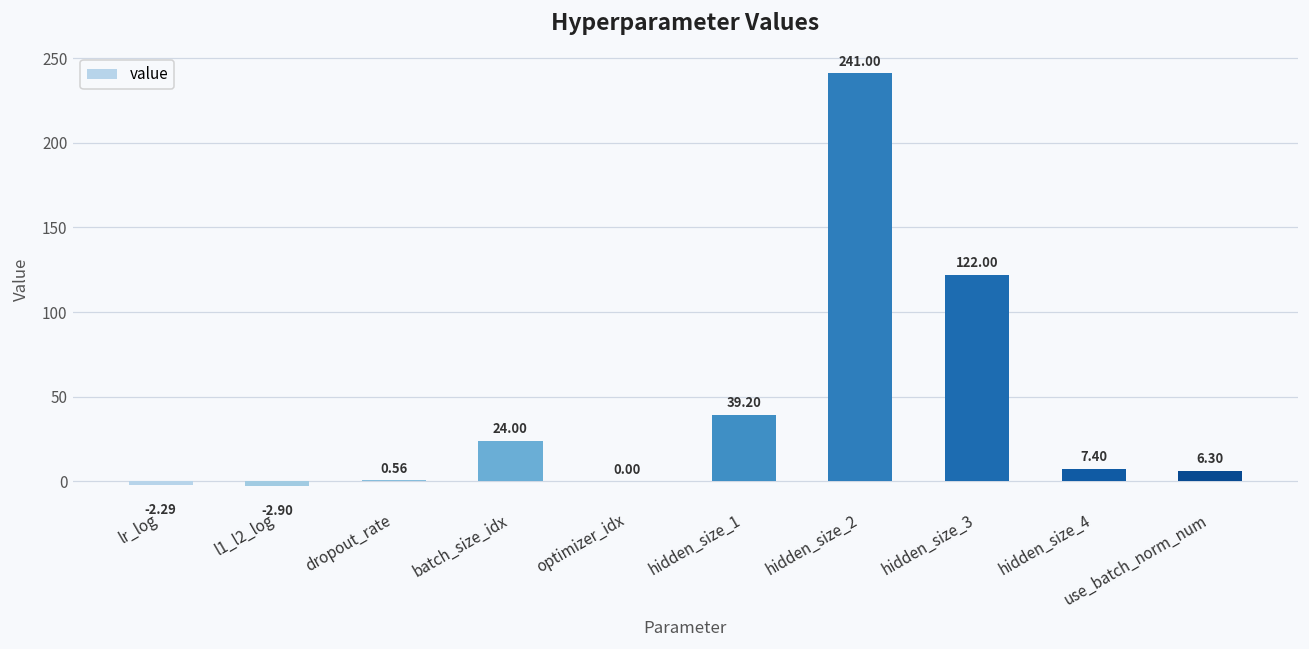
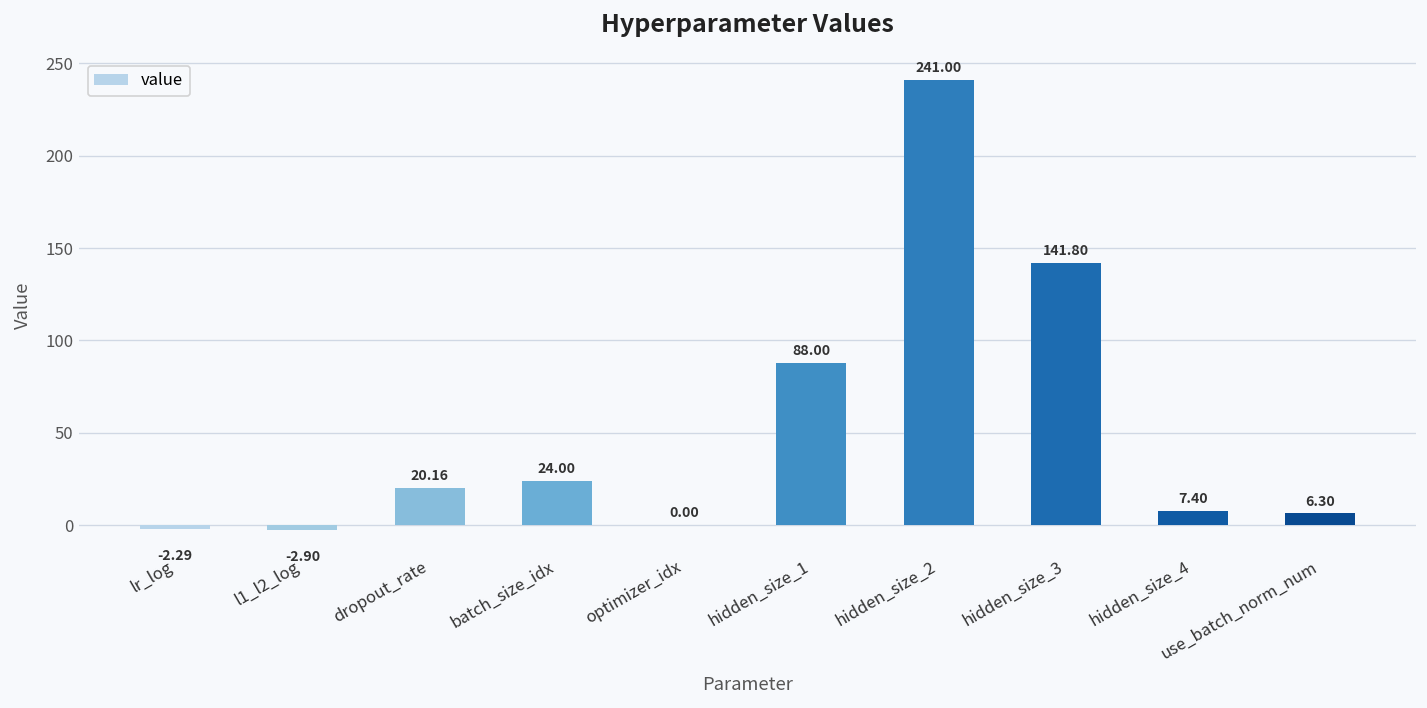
  {
    "lr_log": -2.29,
    "l1_l2_log": -2.90,
-   "dropout_rate": 0.56,
+   "dropout_rate": 20.16,
    "batch_size_idx": 24.00,
    "optimizer_idx": 0.00,
-   "hidden_size_1": 39.20,
+   "hidden_size_1": 88.00,
    "hidden_size_2": 241.00,
-   "hidden_size_3": 122.00,
+   "hidden_size_3": 141.80,
    "hidden_size_4": 7.40,
    "use_batch_norm_num": 6.30
  }
